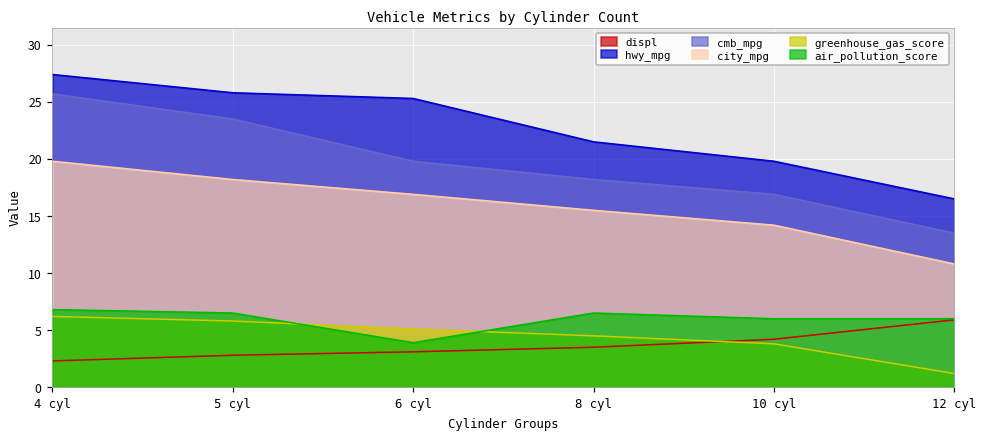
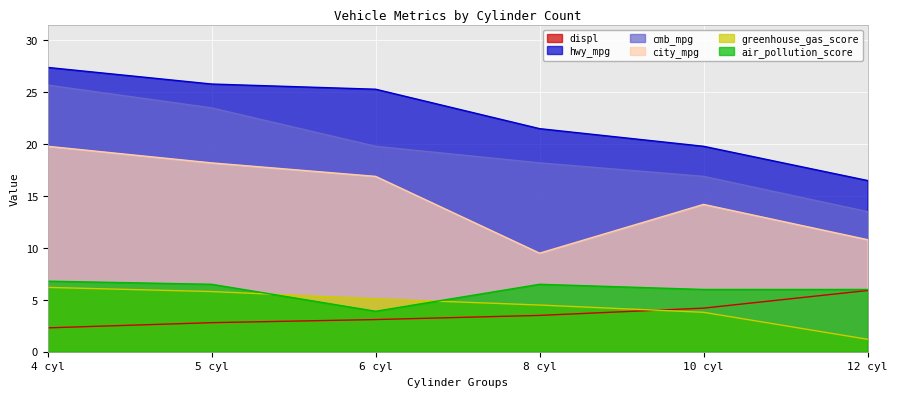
  {
    "displ": {
      "4 cyl": 2.3,
      "5 cyl": 2.8,
      "6 cyl": 3.1,
      "8 cyl": 3.5,
      "10 cyl": 4.2
    },
    "hwy_mpg": {
      "4 cyl": 27.4,
      "5 cyl": 25.8,
      "6 cyl": 25.3,
      "8 cyl": 21.5,
      "10 cyl": 19.8,
      "12 cyl": 16.5
    },
    "cmb_mpg": {
      "4 cyl": 25.7,
      "5 cyl": 23.5,
      "6 cyl": 19.8,
      "8 cyl": 18.2,
      "10 cyl": 16.9,
      "12 cyl": 13.5
    },
    "city_mpg": {
      "4 cyl": 19.8,
      "5 cyl": 18.2,
      "6 cyl": 16.9,
-     "8 cyl": 15.5,
+     "8 cyl": 9.5,
      "10 cyl": 14.2,
      "12 cyl": 10.8
    },
    "greenhouse_gas_score": {
      "4 cyl": 6.2,
      "5 cyl": 5.8,
      "6 cyl": 5.1,
      "8 cyl": 4.5,
      "10 cyl": 3.8,
      "12 cyl": 1.2
    },
    "air_pollution_score": {
      "4 cyl": 6.8,
      "5 cyl": 6.5,
      "6 cyl": 3.9,
      "8 cyl": 6.5,
      "10 cyl": 6.0
    }
  }
